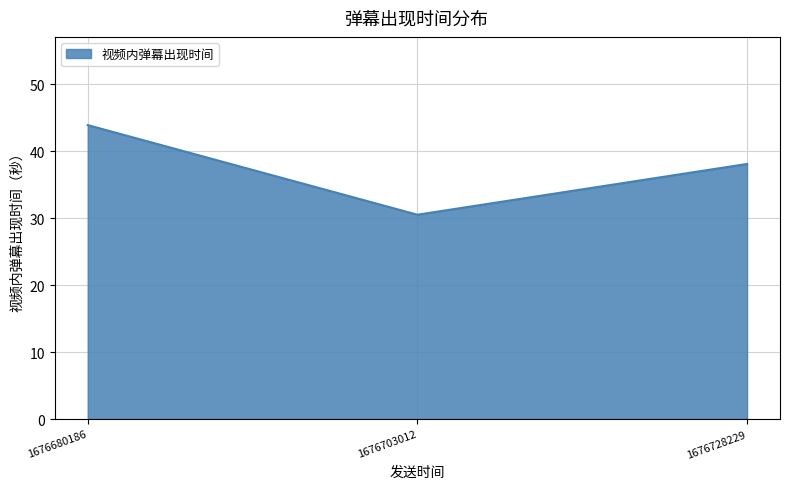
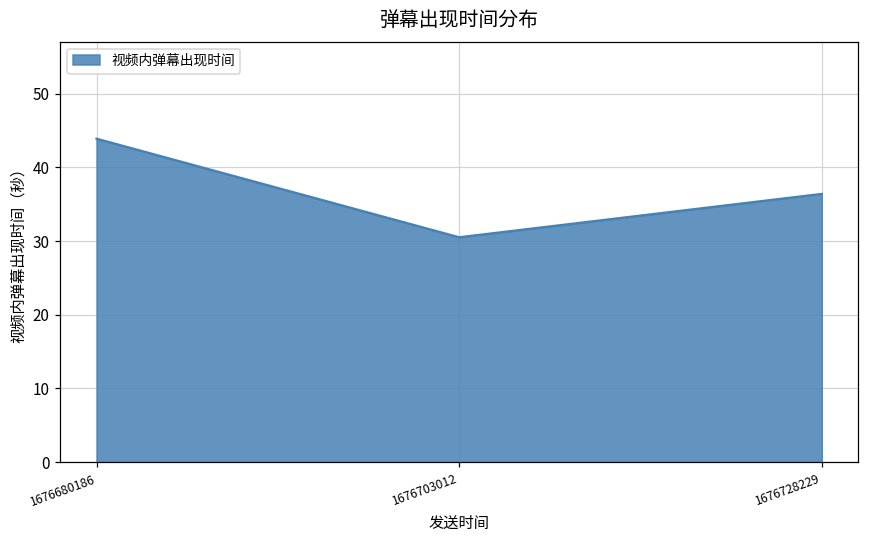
  {
    "1676680186": 44,
    "1676703012": 31,
-   "1676728229": 38
+   "1676728229": 36
  }
